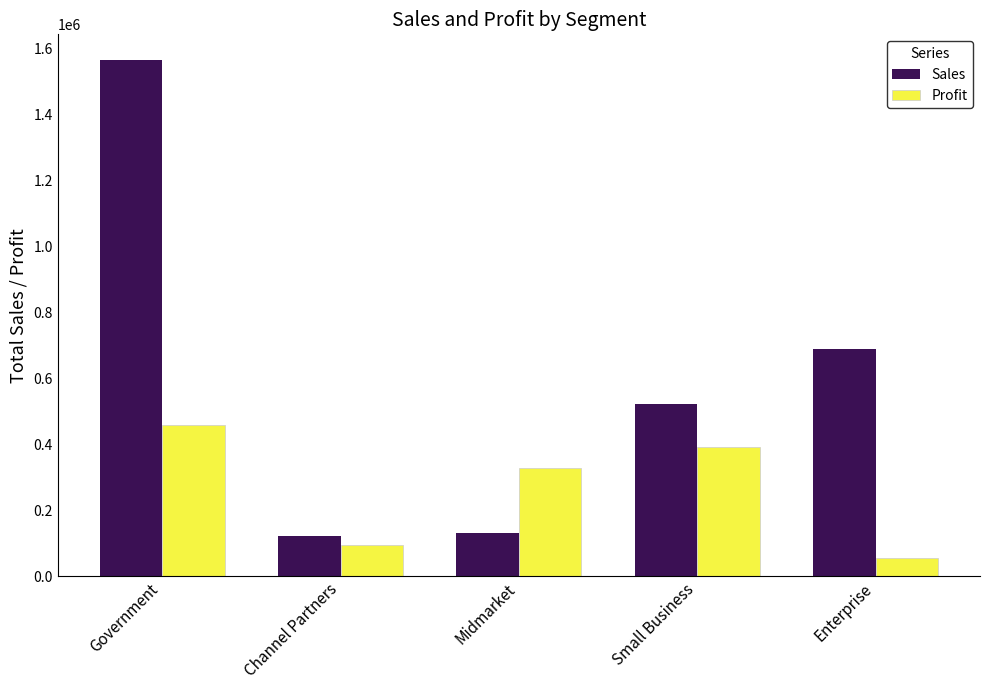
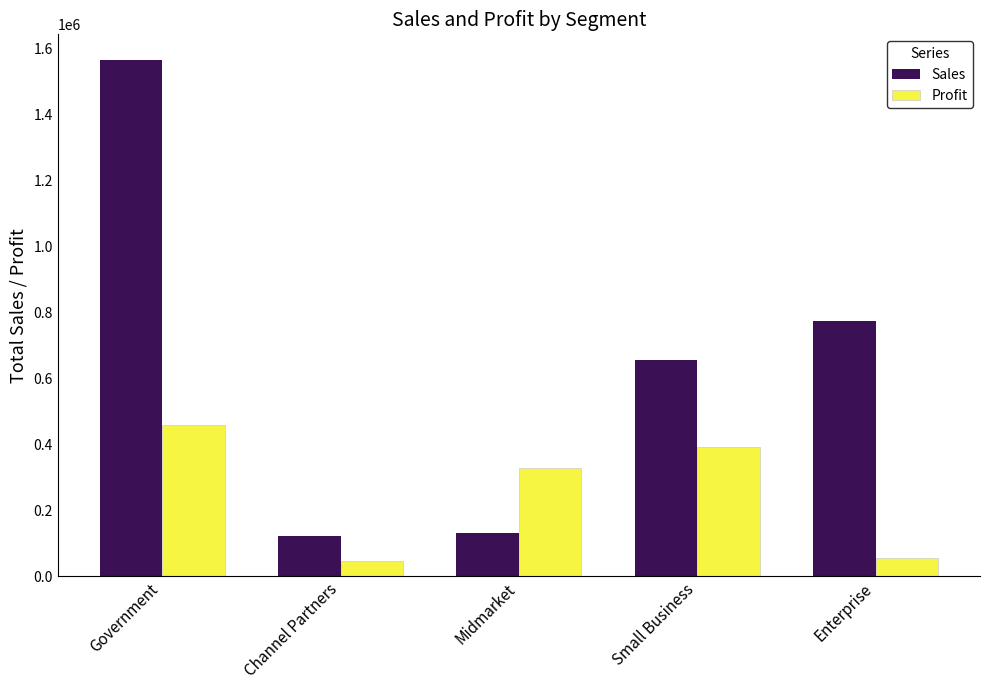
  {
    "Sales": {
      "Government": 1570000,
      "Channel Partners": 120000,
      "Midmarket": 130000,
-     "Small Business": 520000,
-     "Enterprise": 690000
+     "Small Business": 660000,
+     "Enterprise": 770000
    },
    "Profit": {
      "Government": 460000,
-     "Channel Partners": 90000,
+     "Channel Partners": 50000,
      "Midmarket": 330000,
      "Small Business": 390000,
      "Enterprise": 50000
    }
  }
